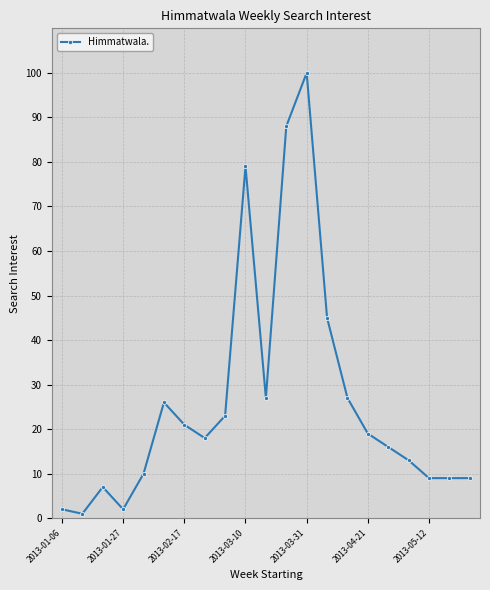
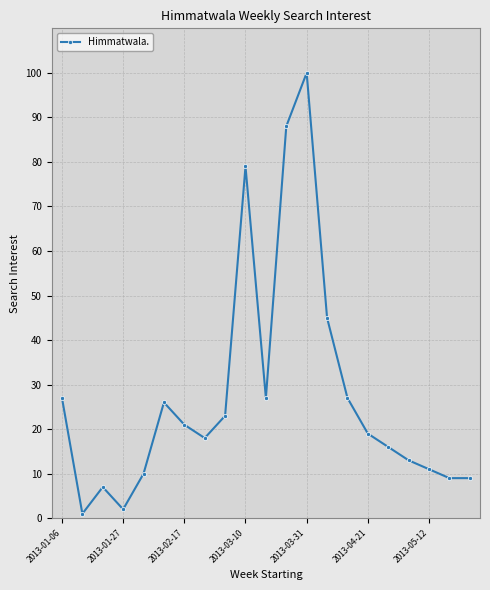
  {
-   "2013-01-06": 2,
+   "2013-01-06": 27,
    "2013-01-27": 2,
    "2013-02-17": 21,
    "2013-03-10": 79,
    "2013-03-31": 100,
    "2013-04-21": 19,
-   "2013-05-12": 9
+   "2013-05-12": 11
  }
